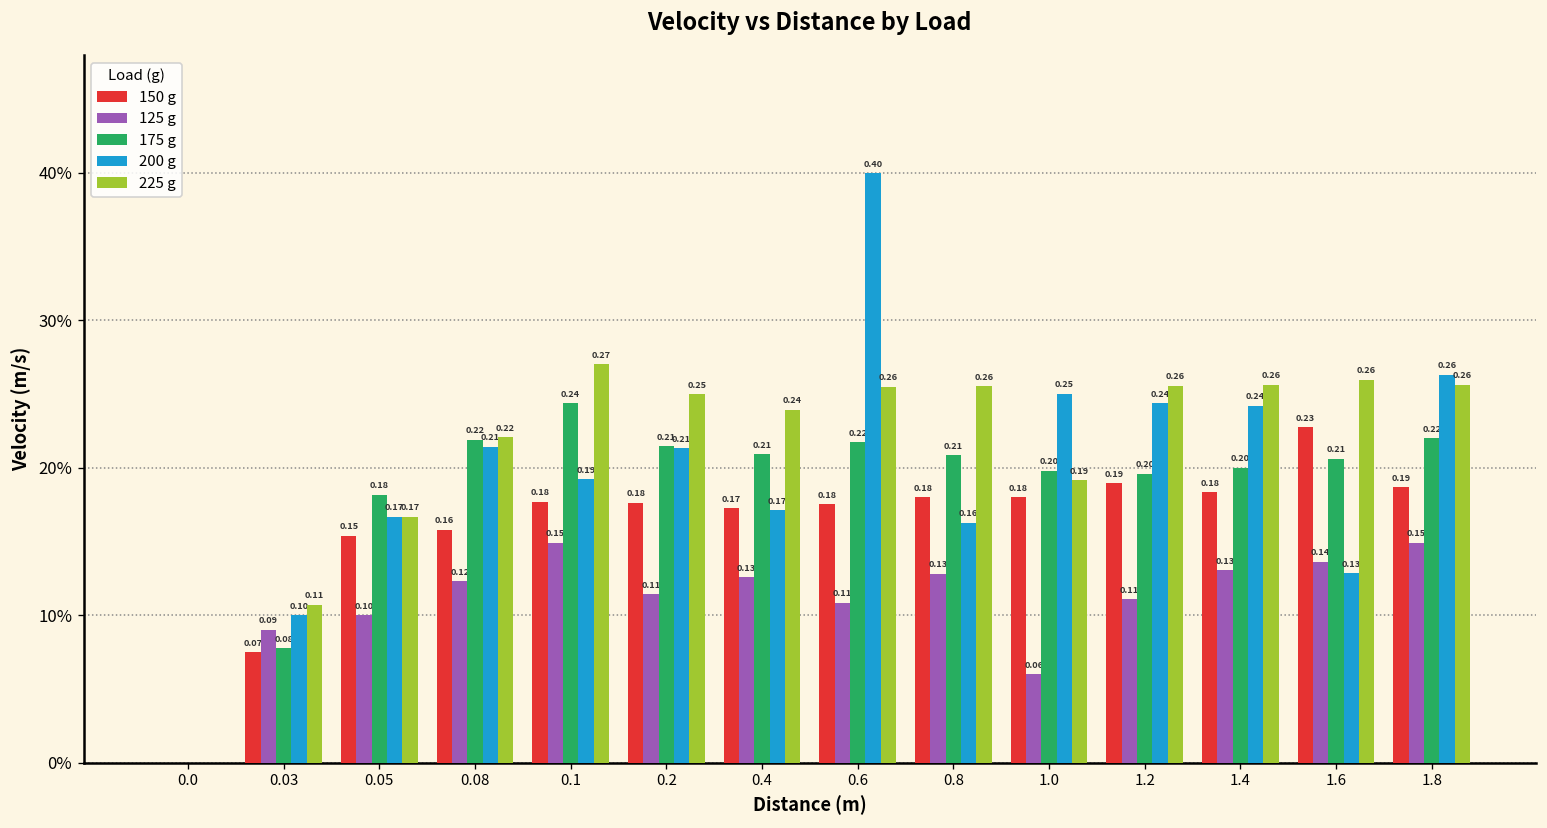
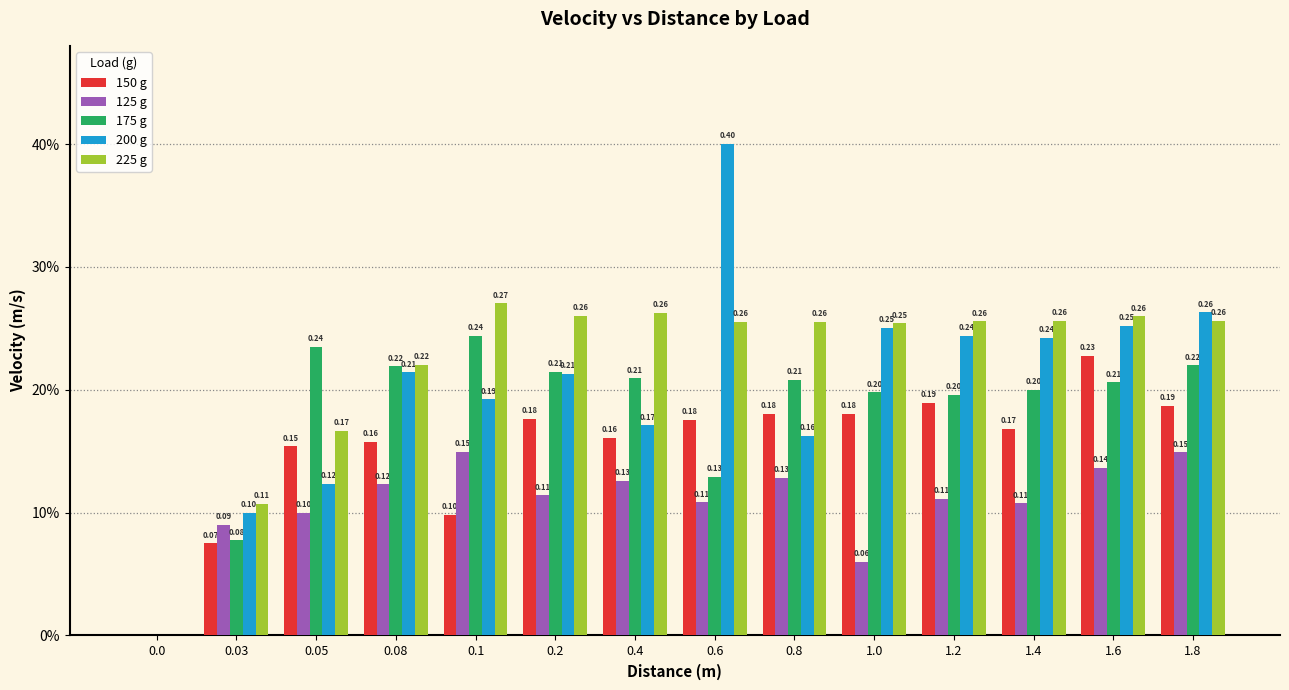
  {
    "150 g": {
      "0.03": 0.07,
      "0.05": 0.15,
      "0.08": 0.16,
-     "0.1": 0.18,
+     "0.1": 0.10,
      "0.2": 0.18,
-     "0.4": 0.17,
+     "0.4": 0.16,
      "0.6": 0.18,
      "0.8": 0.18,
      "1.0": 0.18,
      "1.2": 0.19,
-     "1.4": 0.18,
+     "1.4": 0.17,
      "1.6": 0.23,
      "1.8": 0.19
    },
    "125 g": {
      "0.03": 0.09,
      "0.05": 0.10,
      "0.08": 0.12,
      "0.1": 0.15,
      "0.2": 0.11,
      "0.4": 0.13,
      "0.6": 0.11,
      "0.8": 0.13,
      "1.0": 0.06,
      "1.2": 0.11,
-     "1.4": 0.13,
+     "1.4": 0.11,
      "1.6": 0.14,
      "1.8": 0.15
    },
    "175 g": {
      "0.03": 0.08,
-     "0.05": 0.18,
+     "0.05": 0.24,
      "0.08": 0.22,
      "0.1": 0.24,
      "0.4": 0.21,
-     "0.6": 0.22,
+     "0.6": 0.13,
      "0.8": 0.21,
      "1.0": 0.20,
      "1.2": 0.20,
      "1.4": 0.20,
      "1.6": 0.21,
      "1.8": 0.22
    },
    "200 g": {
      "0.03": 0.10,
-     "0.05": 0.17,
+     "0.05": 0.12,
      "0.08": 0.21,
      "0.1": 0.19,
      "0.4": 0.17,
      "0.6": 0.40,
      "0.8": 0.16,
      "1.0": 0.25,
      "1.2": 0.24,
      "1.4": 0.24,
-     "1.6": 0.13,
+     "1.6": 0.25,
      "1.8": 0.26
    },
    "225 g": {
      "0.03": 0.11,
      "0.05": 0.17,
      "0.08": 0.22,
      "0.1": 0.27,
-     "0.2": 0.25,
-     "0.4": 0.24,
+     "0.2": 0.26,
+     "0.4": 0.26,
      "0.6": 0.26,
      "0.8": 0.26,
-     "1.0": 0.19,
+     "1.0": 0.25,
      "1.2": 0.26,
      "1.4": 0.26,
      "1.6": 0.26,
      "1.8": 0.26
    }
  }
